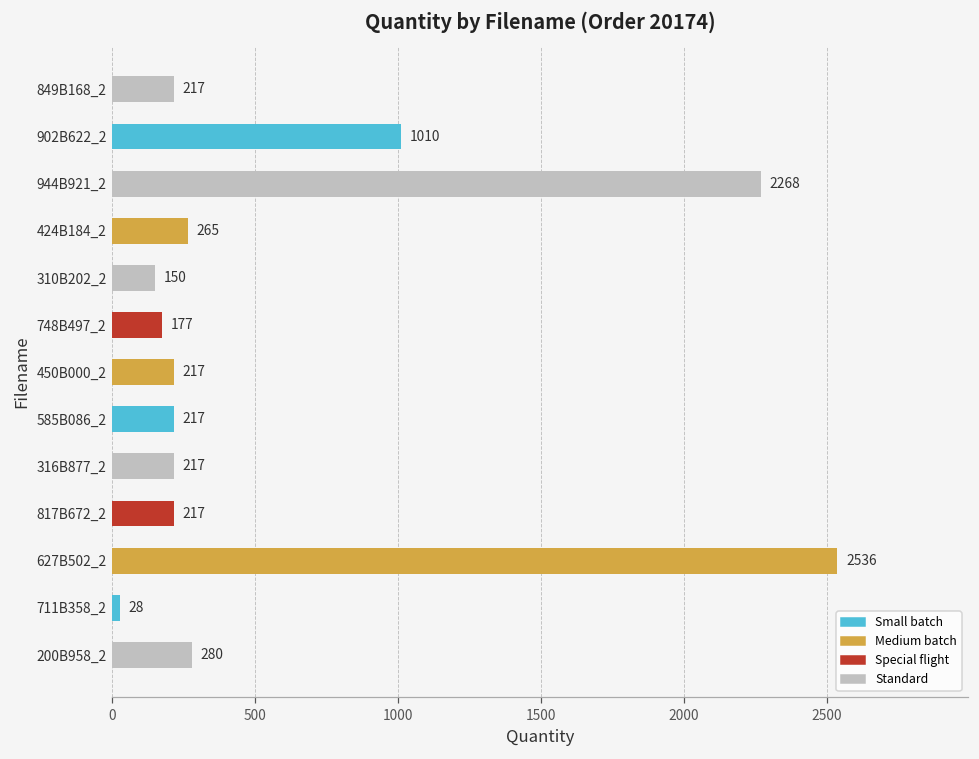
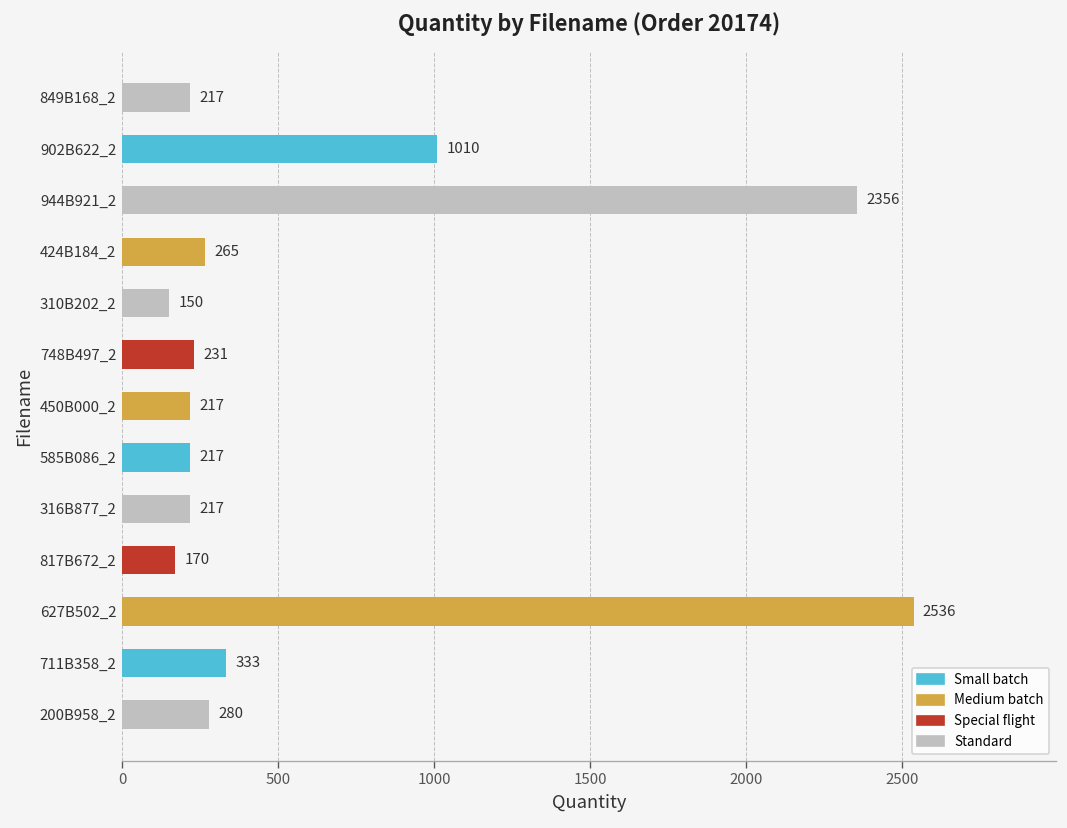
  {
    "849B168_2": 217,
    "902B622_2": 1010,
-   "944B921_2": 2268,
+   "944B921_2": 2356,
    "424B184_2": 265,
    "310B202_2": 150,
-   "748B497_2": 177,
+   "748B497_2": 231,
    "450B000_2": 217,
    "585B086_2": 217,
    "316B877_2": 217,
-   "817B672_2": 217,
+   "817B672_2": 170,
    "627B502_2": 2536,
-   "711B358_2": 28,
+   "711B358_2": 333,
    "200B958_2": 280
  }
